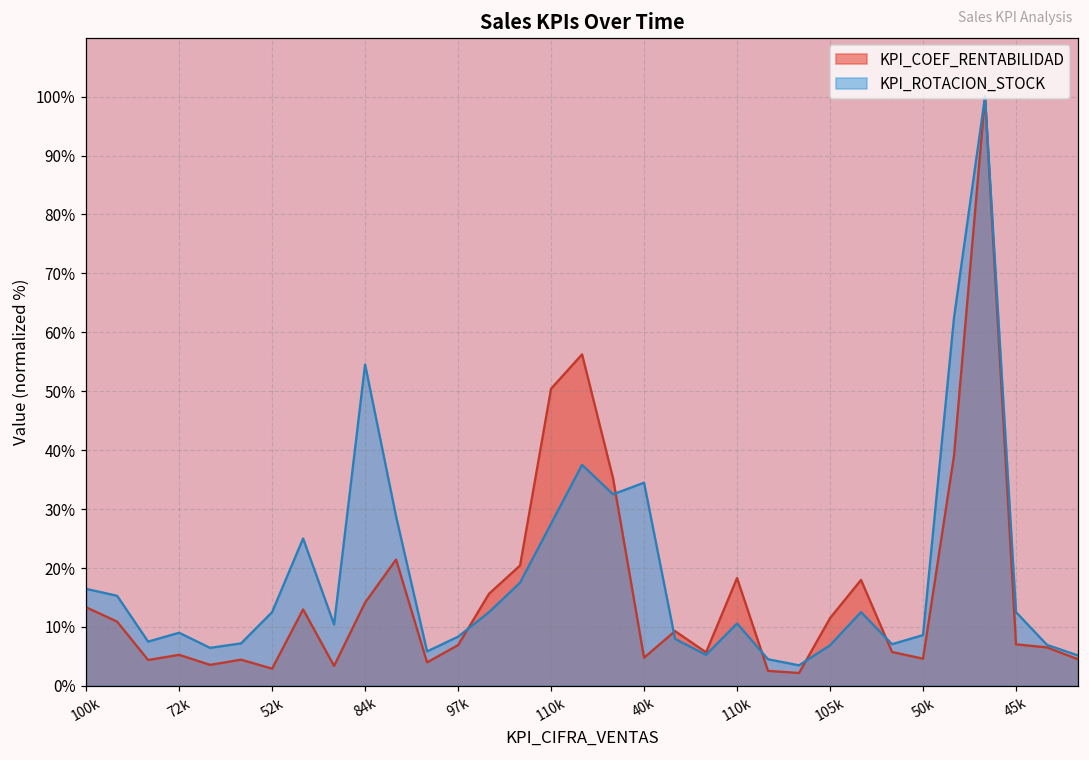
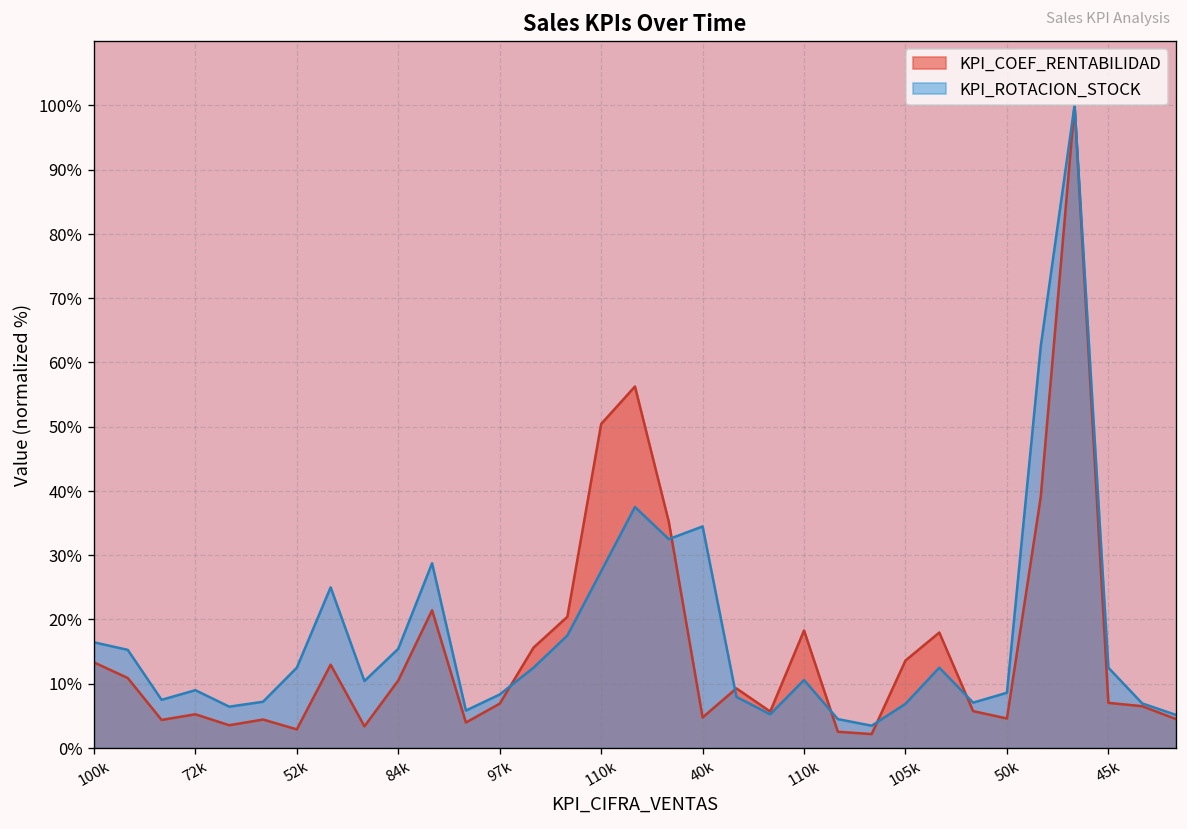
  {
    "KPI_COEF_RENTABILIDAD": {
      "100k": "13%",
      "72k": "5%",
      "52k": "3%",
-     "84k": "14%",
+     "84k": "11%",
      "97k": "7%",
      "40k": "5%",
-     "105k": "11%",
+     "105k": "14%",
      "50k": "5%",
      "45k": "7%"
    },
    "KPI_ROTACION_STOCK": {
      "100k": "16%",
      "72k": "9%",
      "52k": "13%",
-     "84k": "55%",
+     "84k": "15%",
      "97k": "8%",
      "40k": "34%",
      "105k": "7%",
      "50k": "9%",
      "45k": "13%"
    }
  }
